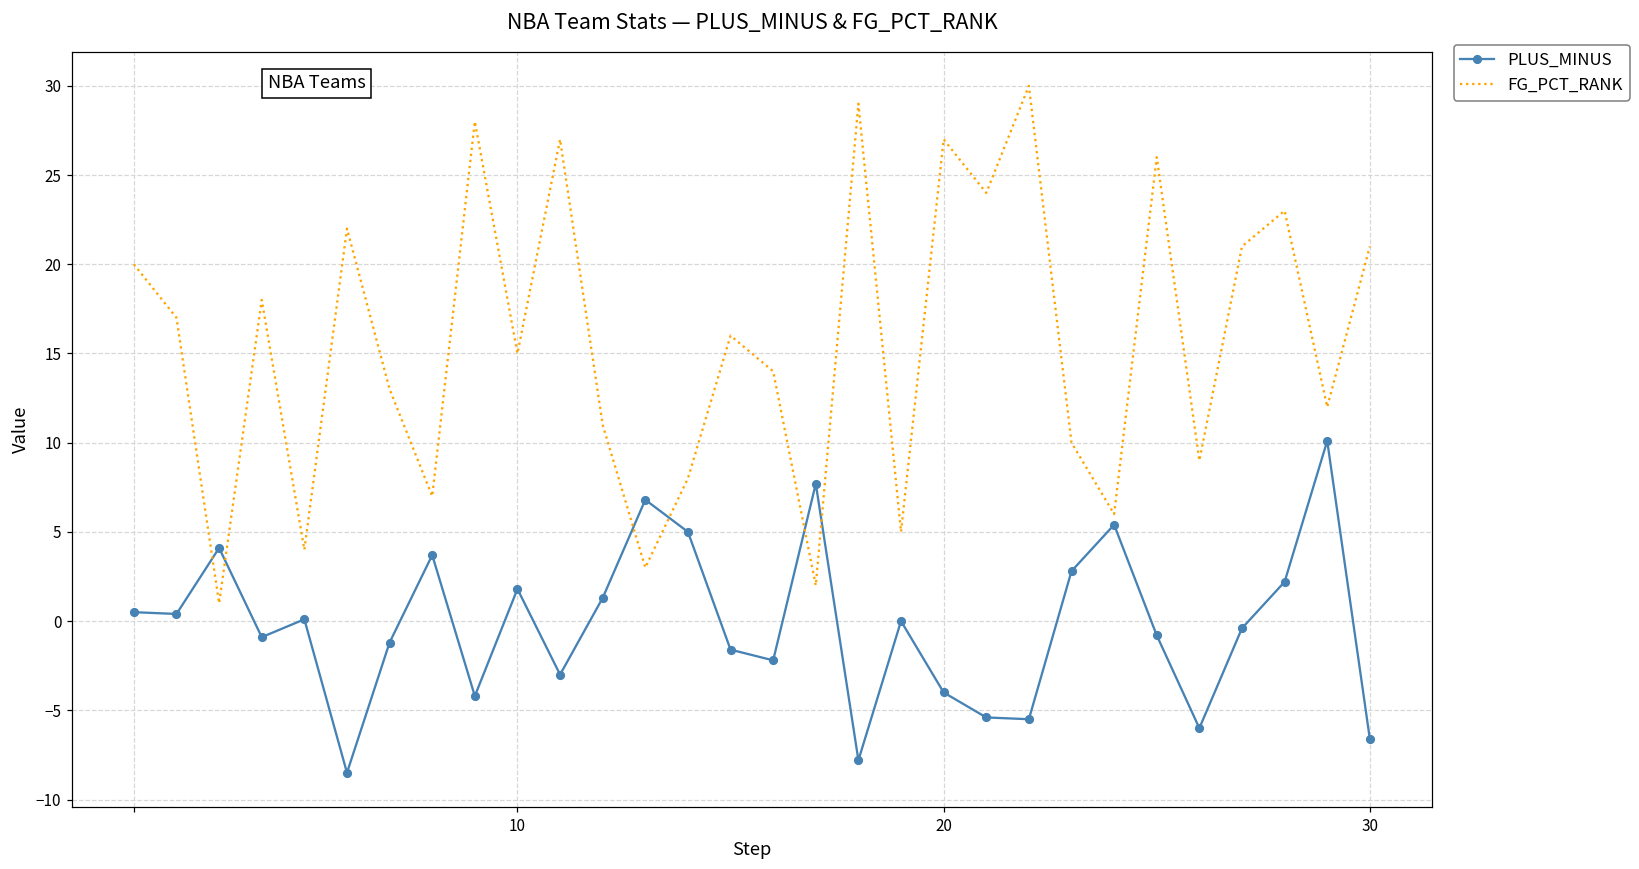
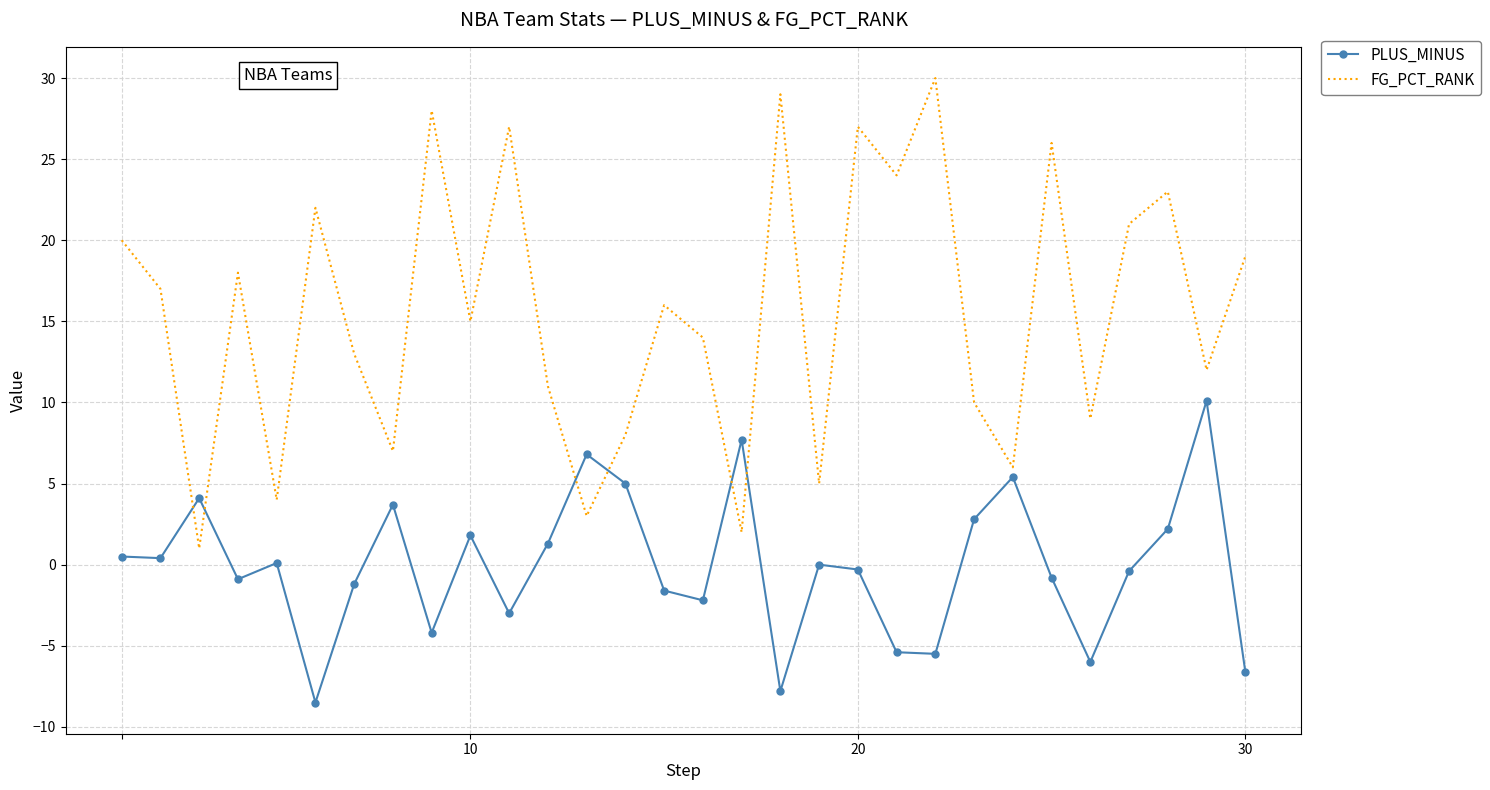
  {
    "PLUS_MINUS": {
      "10": 1.8,
-     "20": -4.0,
+     "20": -0.3,
      "30": -6.6
    },
    "FG_PCT_RANK": {
      "10": 15,
      "20": 27,
-     "30": 21
+     "30": 19
    }
  }
